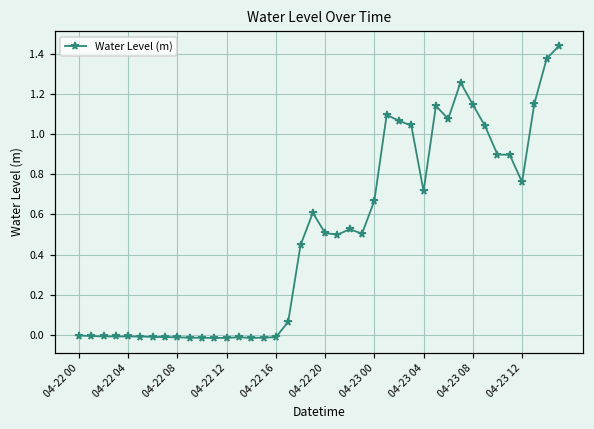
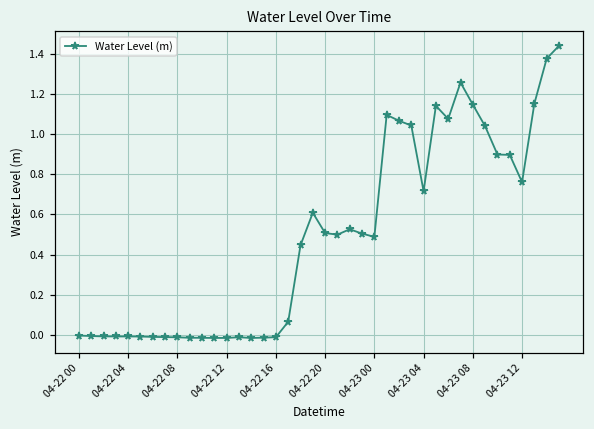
  {
    "04-22 00": 0.00,
    "04-22 04": -0.01,
    "04-22 08": -0.01,
    "04-22 12": -0.02,
    "04-22 16": -0.01,
    "04-22 20": 0.51,
-   "04-23 00": 0.67,
+   "04-23 00": 0.49,
    "04-23 04": 0.72,
    "04-23 08": 1.15,
    "04-23 12": 0.76
  }
